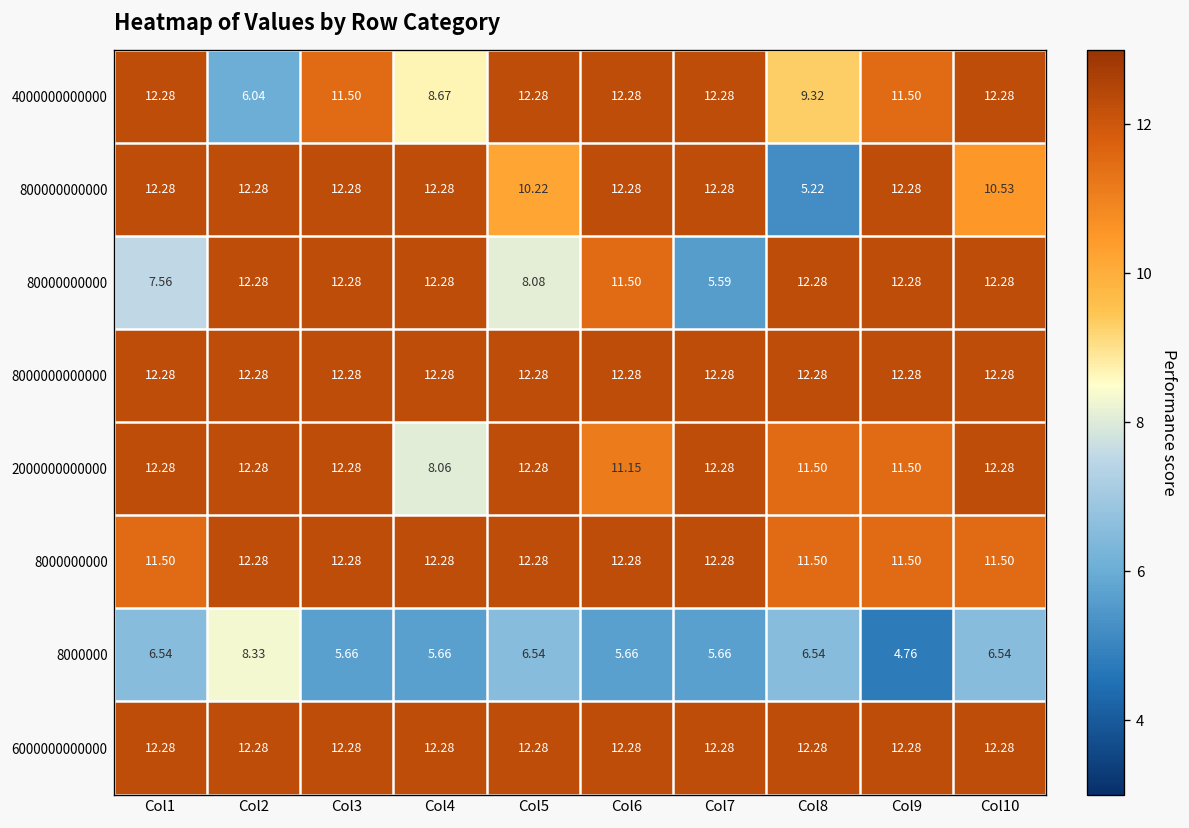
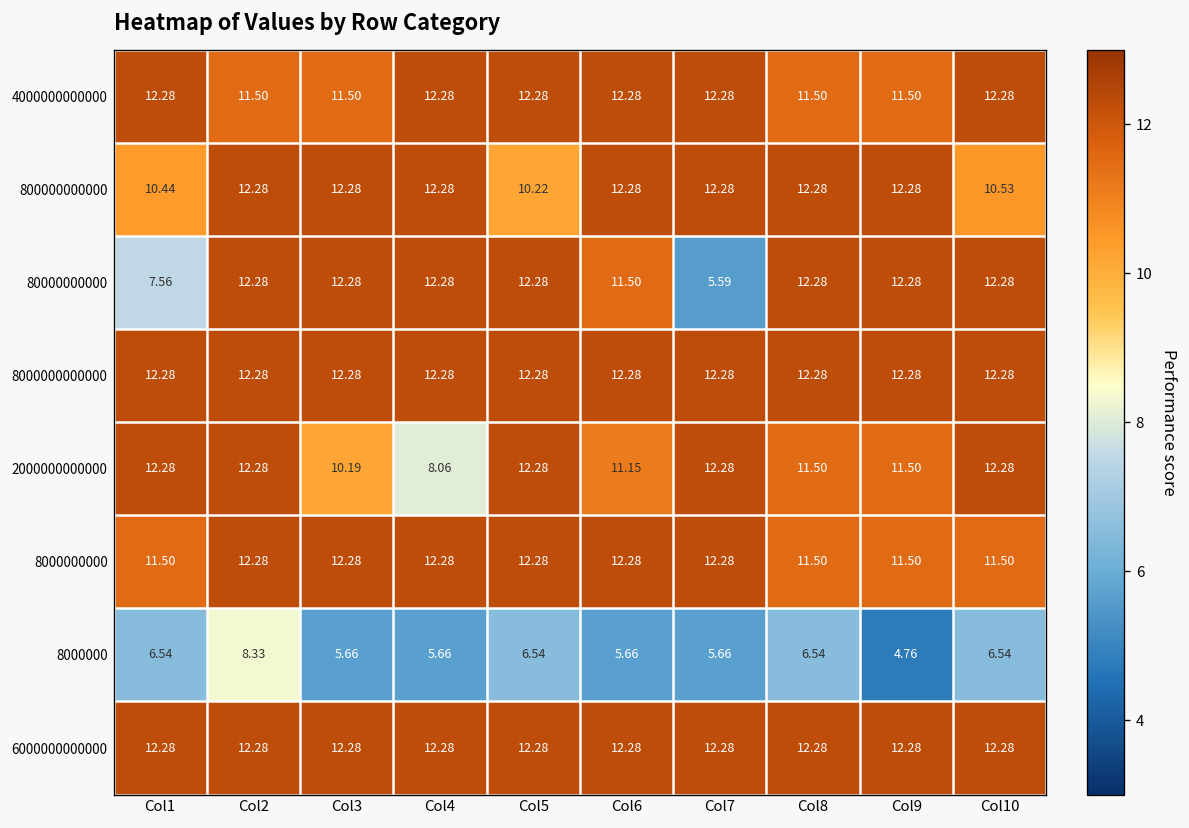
  {
    "4000000000000": {
      "Col1": 12.28,
-     "Col2": 6.04,
+     "Col2": 11.50,
      "Col3": 11.50,
-     "Col4": 8.67,
+     "Col4": 12.28,
      "Col5": 12.28,
      "Col6": 12.28,
      "Col7": 12.28,
-     "Col8": 9.32,
+     "Col8": 11.50,
      "Col9": 11.50,
      "Col10": 12.28
    },
    "800000000000": {
-     "Col1": 12.28,
+     "Col1": 10.44,
      "Col2": 12.28,
      "Col3": 12.28,
      "Col4": 12.28,
      "Col5": 10.22,
      "Col6": 12.28,
      "Col7": 12.28,
-     "Col8": 5.22,
+     "Col8": 12.28,
      "Col9": 12.28,
      "Col10": 10.53
    },
    "80000000000": {
      "Col1": 7.56,
      "Col2": 12.28,
      "Col3": 12.28,
      "Col4": 12.28,
-     "Col5": 8.08,
+     "Col5": 12.28,
      "Col6": 11.50,
      "Col7": 5.59,
      "Col8": 12.28,
      "Col9": 12.28,
      "Col10": 12.28
    },
    "8000000000000": {
      "Col1": 12.28,
      "Col2": 12.28,
      "Col3": 12.28,
      "Col4": 12.28,
      "Col5": 12.28,
      "Col6": 12.28,
      "Col7": 12.28,
      "Col8": 12.28,
      "Col9": 12.28,
      "Col10": 12.28
    },
    "2000000000000": {
      "Col1": 12.28,
      "Col2": 12.28,
-     "Col3": 12.28,
+     "Col3": 10.19,
      "Col4": 8.06,
      "Col5": 12.28,
      "Col6": 11.15,
      "Col7": 12.28,
      "Col8": 11.50,
      "Col9": 11.50,
      "Col10": 12.28
    },
    "8000000000": {
      "Col1": 11.50,
      "Col2": 12.28,
      "Col3": 12.28,
      "Col4": 12.28,
      "Col5": 12.28,
      "Col6": 12.28,
      "Col7": 12.28,
      "Col8": 11.50,
      "Col9": 11.50,
      "Col10": 11.50
    },
    "8000000": {
      "Col1": 6.54,
      "Col2": 8.33,
      "Col3": 5.66,
      "Col4": 5.66,
      "Col5": 6.54,
      "Col6": 5.66,
      "Col7": 5.66,
      "Col8": 6.54,
      "Col9": 4.76,
      "Col10": 6.54
    },
    "6000000000000": {
      "Col1": 12.28,
      "Col2": 12.28,
      "Col3": 12.28,
      "Col4": 12.28,
      "Col5": 12.28,
      "Col6": 12.28,
      "Col7": 12.28,
      "Col8": 12.28,
      "Col9": 12.28,
      "Col10": 12.28
    }
  }
